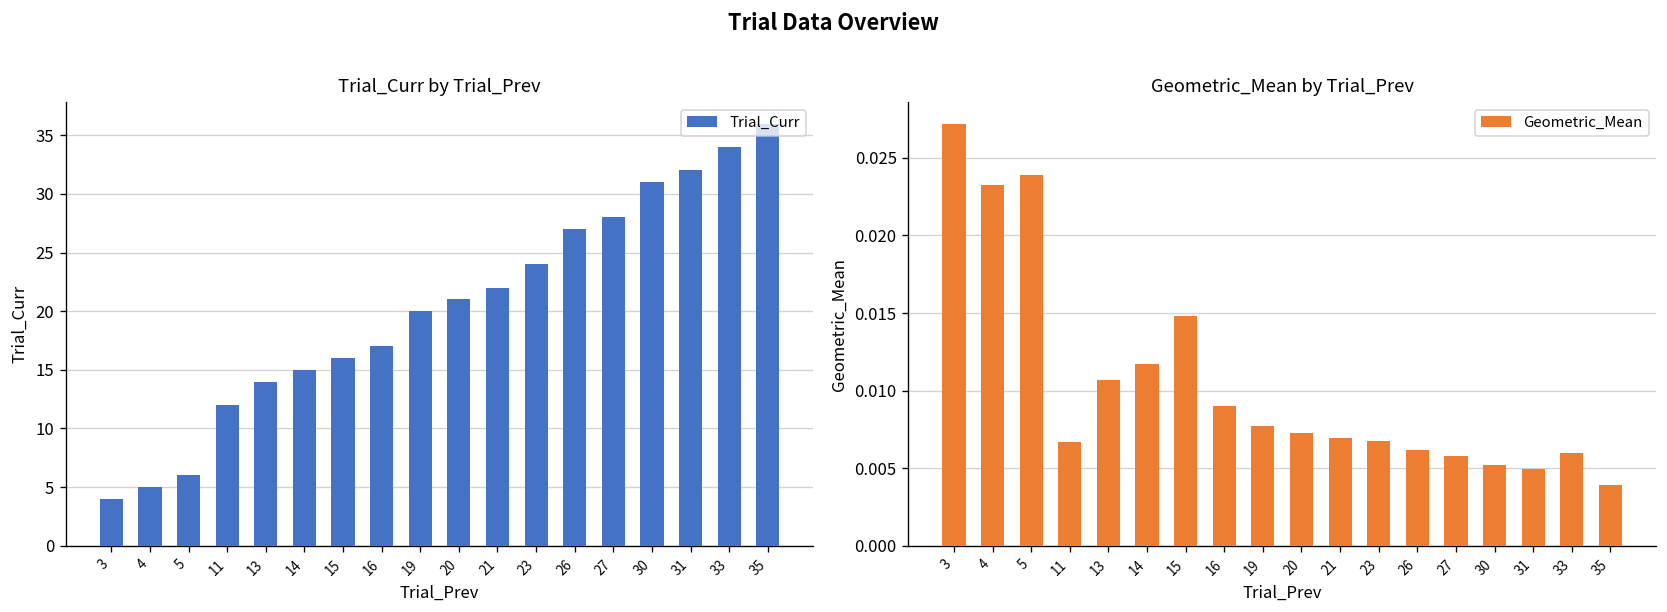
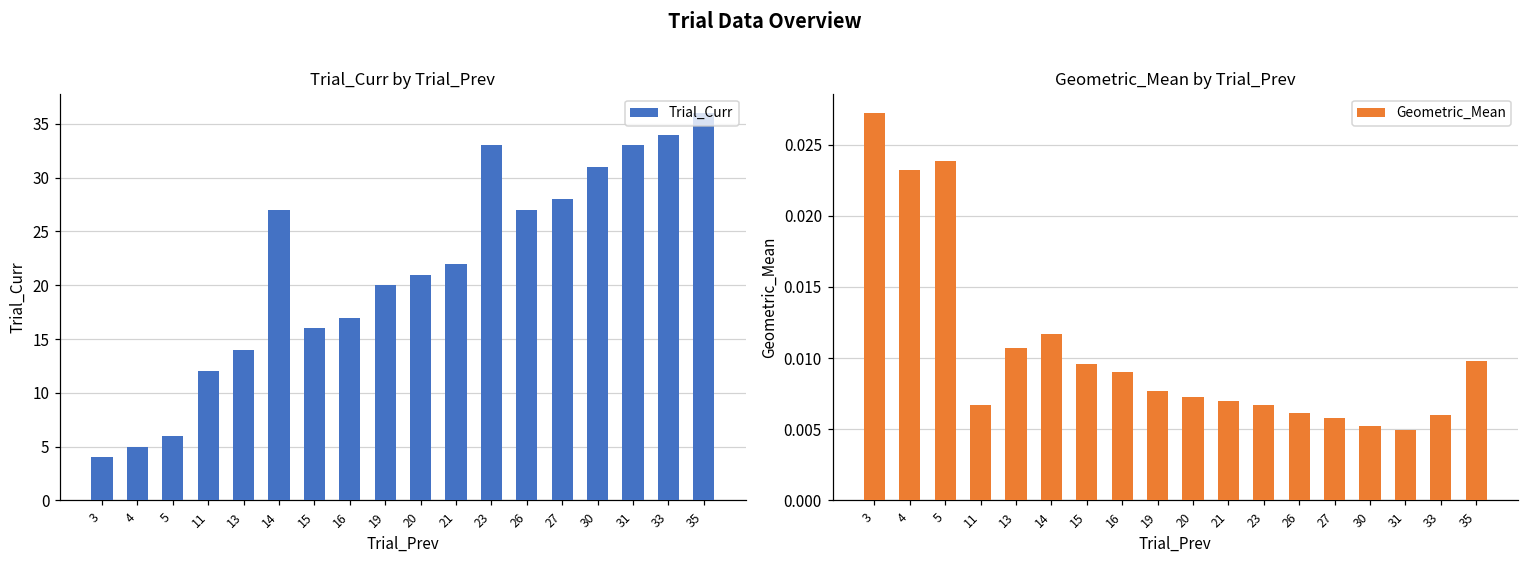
  {
    "Trial_Curr by Trial_Prev": {
      "3": 4,
      "4": 5,
      "5": 6,
      "11": 12,
      "13": 14,
-     "14": 15,
+     "14": 27,
      "15": 16,
      "16": 17,
      "19": 20,
      "20": 21,
      "21": 22,
-     "23": 24,
+     "23": 33,
      "26": 27,
      "27": 28,
      "30": 31,
-     "31": 32,
+     "31": 33,
      "33": 34
    },
    "Geometric_Mean by Trial_Prev": {
      "3": 0.0272,
      "4": 0.0233,
      "5": 0.0239,
      "11": 0.0067,
      "13": 0.0107,
      "14": 0.0117,
-     "15": 0.0148,
+     "15": 0.0096,
      "16": 0.0090,
      "19": 0.0077,
      "20": 0.0073,
      "21": 0.0070,
      "23": 0.0067,
      "26": 0.0062,
      "27": 0.0058,
      "30": 0.0052,
      "31": 0.0050,
      "33": 0.0060,
-     "35": 0.0039
+     "35": 0.0098
    }
  }
